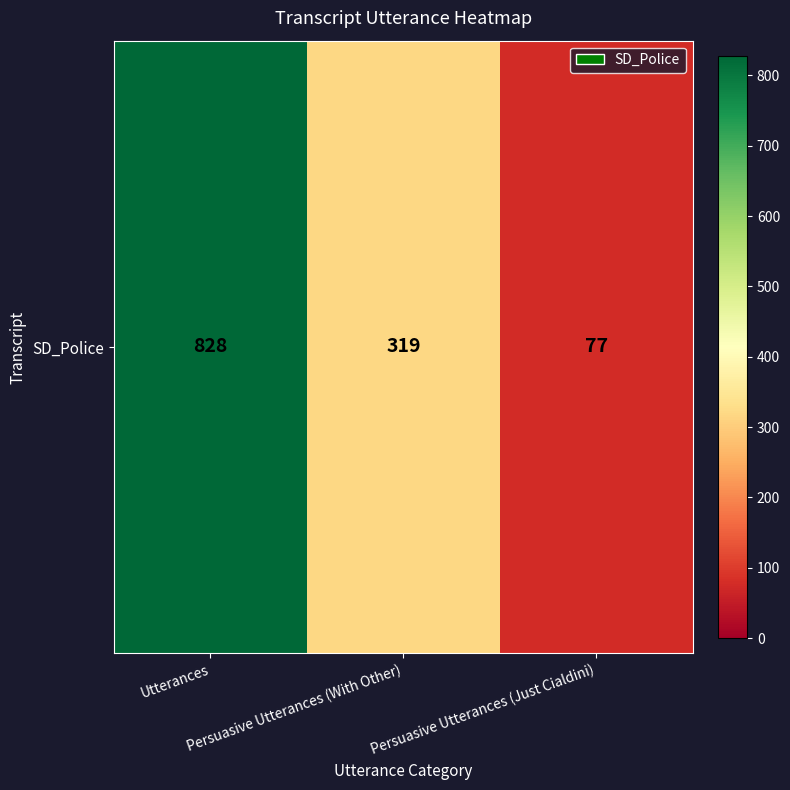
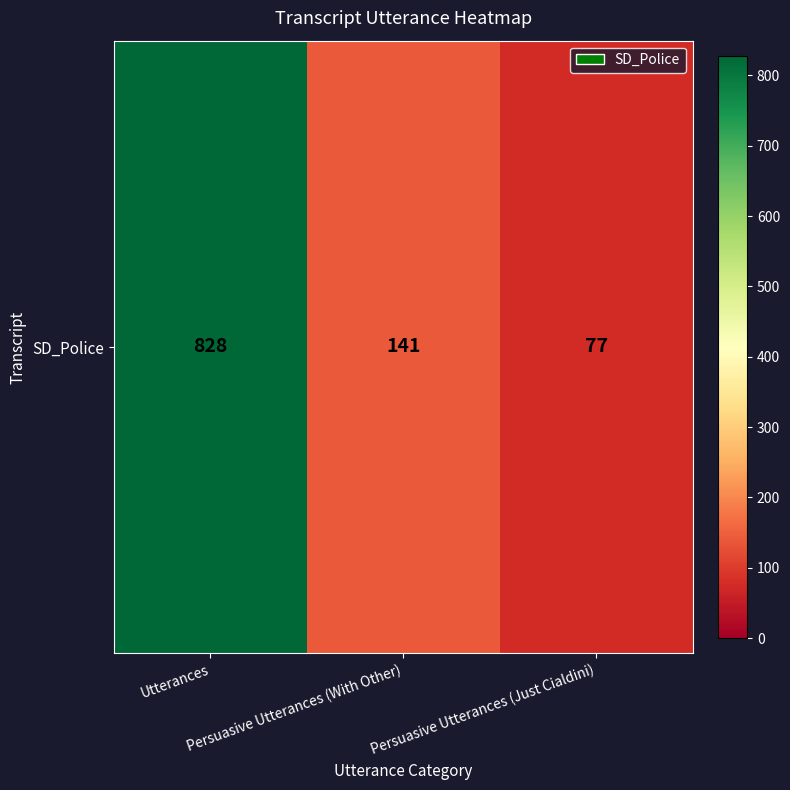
  {
    "SD_Police": {
      "Utterances": 828,
-     "Persuasive Utterances (With Other)": 319,
+     "Persuasive Utterances (With Other)": 141,
      "Persuasive Utterances (Just Cialdini)": 77
    }
  }
